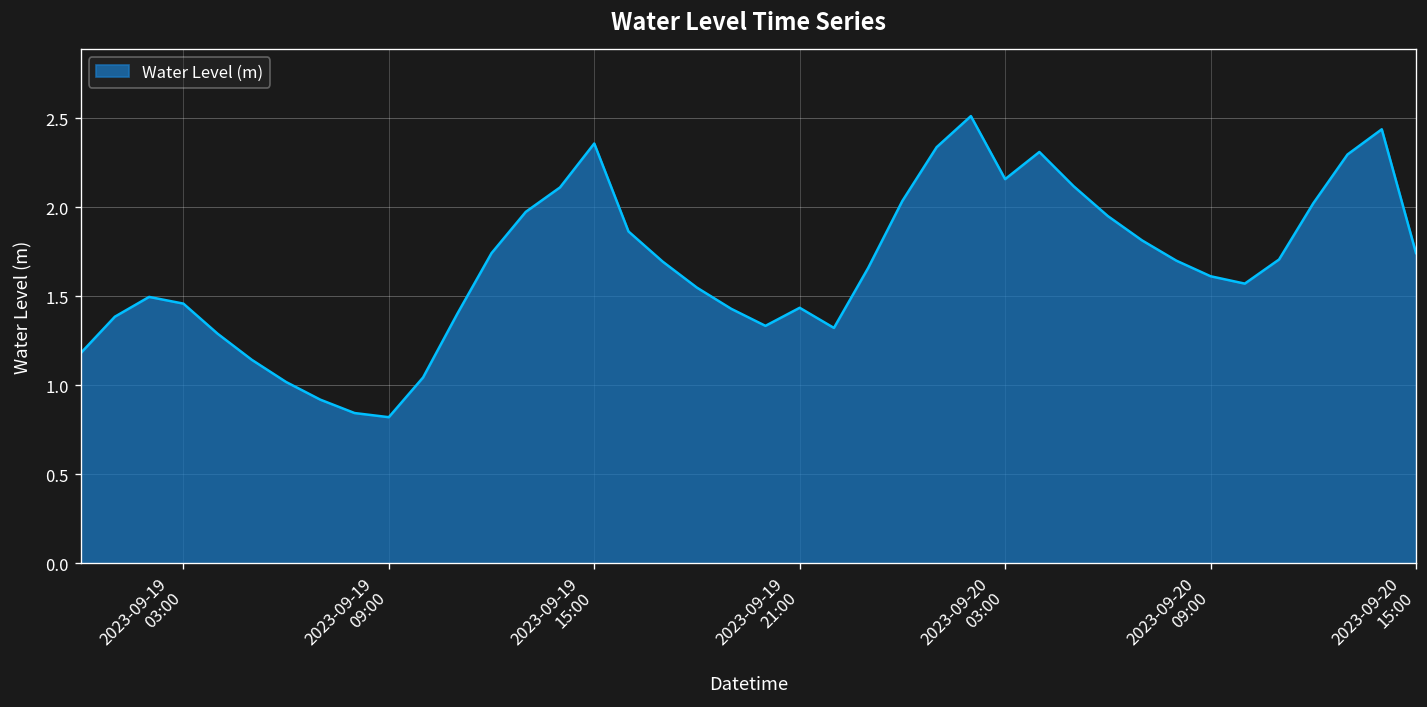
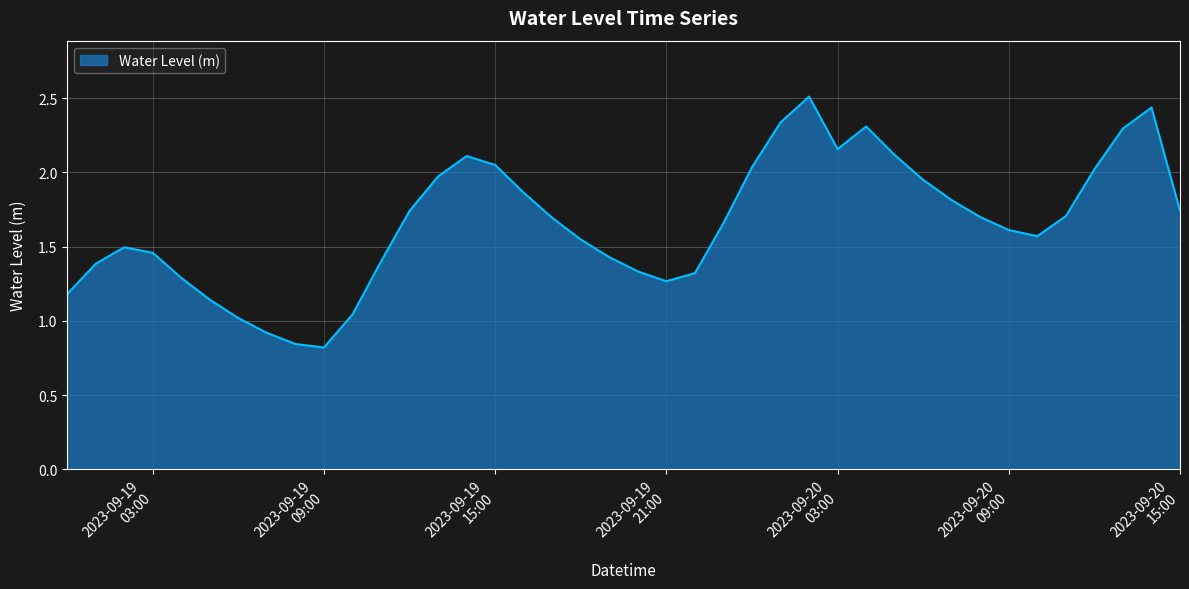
  {
    "2023-09-19 03:00": 1.46,
    "2023-09-19 09:00": 0.82,
-   "2023-09-19 15:00": 2.36,
-   "2023-09-19 21:00": 1.44,
+   "2023-09-19 15:00": 2.05,
+   "2023-09-19 21:00": 1.27,
    "2023-09-20 03:00": 2.16,
    "2023-09-20 09:00": 1.61,
    "2023-09-20 15:00": 1.74
  }
